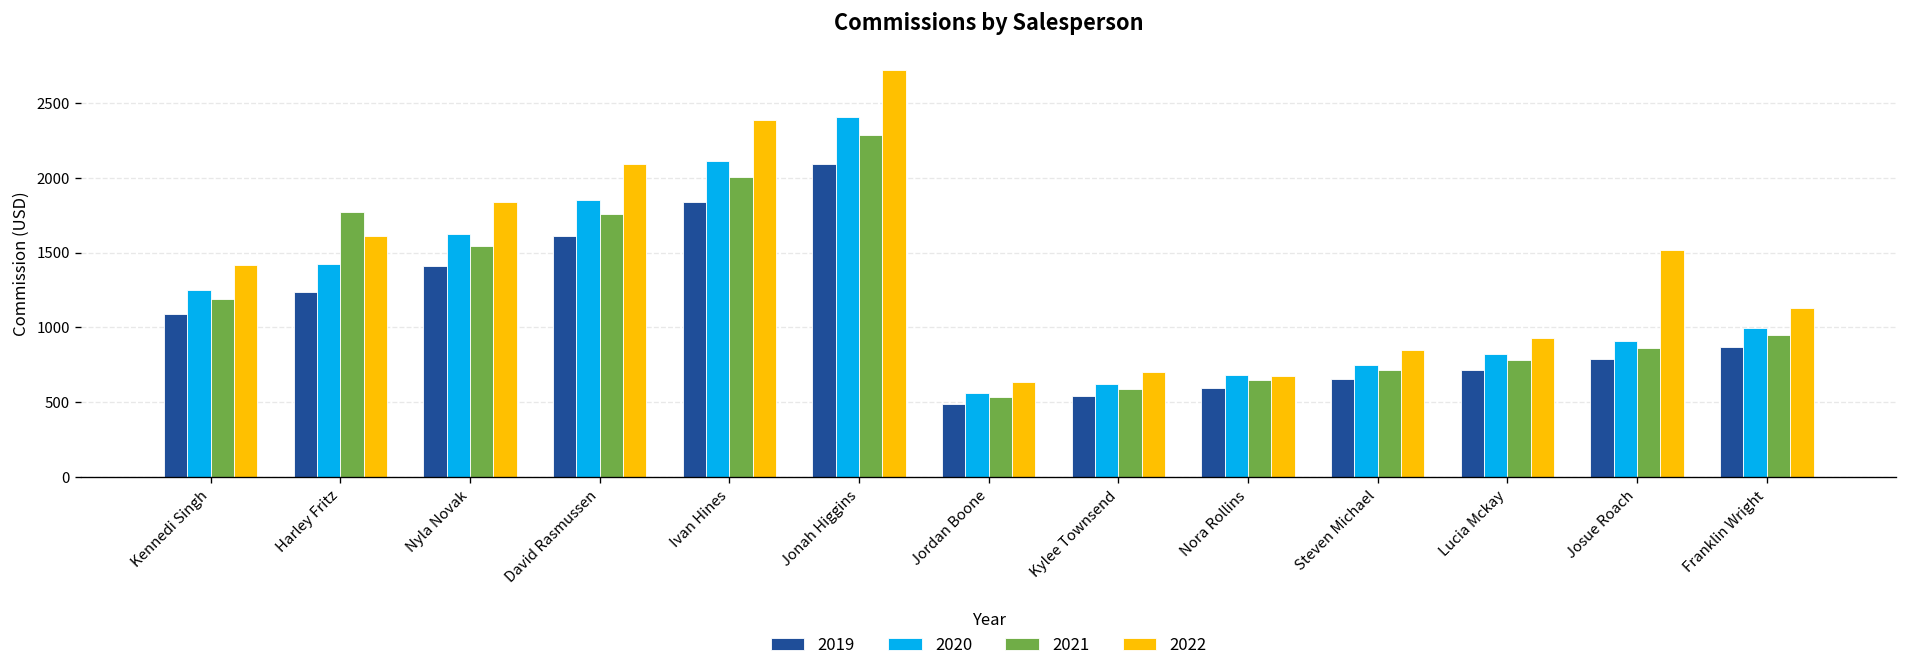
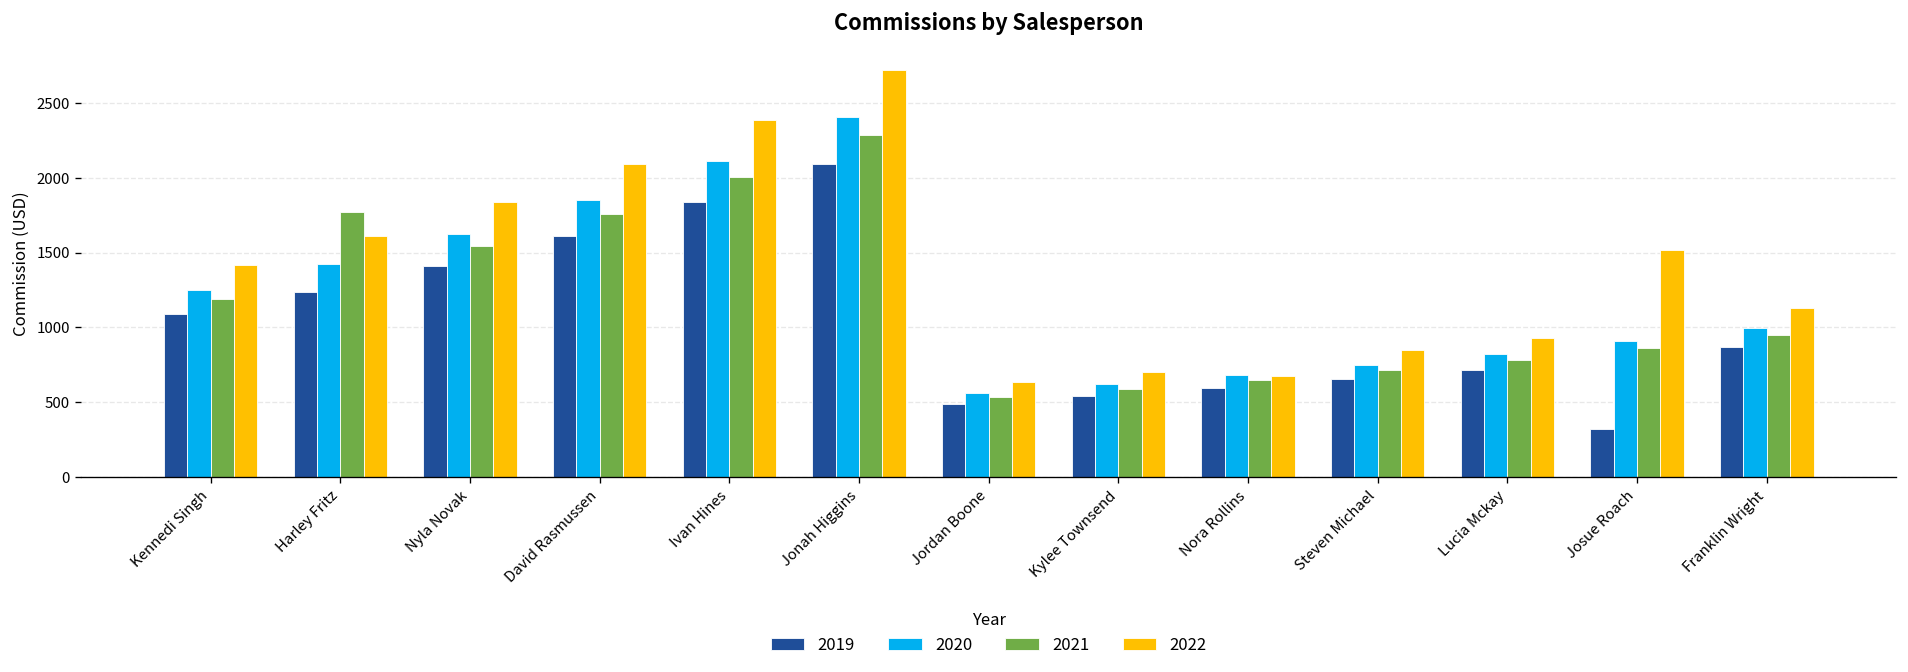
  {
    "2019": {
      "Kennedi Singh": 1090,
      "Harley Fritz": 1240,
      "Nyla Novak": 1410,
      "David Rasmussen": 1610,
      "Ivan Hines": 1840,
      "Jonah Higgins": 2090,
      "Jordan Boone": 490,
      "Kylee Townsend": 540,
      "Nora Rollins": 590,
      "Steven Michael": 650,
      "Lucia Mckay": 720,
-     "Josue Roach": 790,
+     "Josue Roach": 320,
      "Franklin Wright": 870
    },
    "2020": {
      "Kennedi Singh": 1250,
      "Harley Fritz": 1430,
      "Nyla Novak": 1620,
      "David Rasmussen": 1850,
      "Ivan Hines": 2110,
      "Jonah Higgins": 2410,
      "Jordan Boone": 560,
      "Kylee Townsend": 620,
      "Nora Rollins": 680,
      "Steven Michael": 750,
      "Lucia Mckay": 820,
      "Josue Roach": 910,
      "Franklin Wright": 1000
    },
    "2021": {
      "Kennedi Singh": 1190,
      "Harley Fritz": 1770,
      "Nyla Novak": 1540,
      "David Rasmussen": 1760,
      "Ivan Hines": 2010,
      "Jonah Higgins": 2290,
      "Jordan Boone": 530,
      "Kylee Townsend": 590,
      "Nora Rollins": 650,
      "Steven Michael": 710,
      "Lucia Mckay": 780,
      "Josue Roach": 860,
      "Franklin Wright": 950
    },
    "2022": {
      "Kennedi Singh": 1410,
      "Harley Fritz": 1610,
      "Nyla Novak": 1840,
      "David Rasmussen": 2090,
      "Ivan Hines": 2390,
      "Jonah Higgins": 2720,
      "Jordan Boone": 640,
      "Kylee Townsend": 700,
      "Nora Rollins": 670,
      "Steven Michael": 850,
      "Lucia Mckay": 930,
      "Josue Roach": 1520,
      "Franklin Wright": 1130
    }
  }
